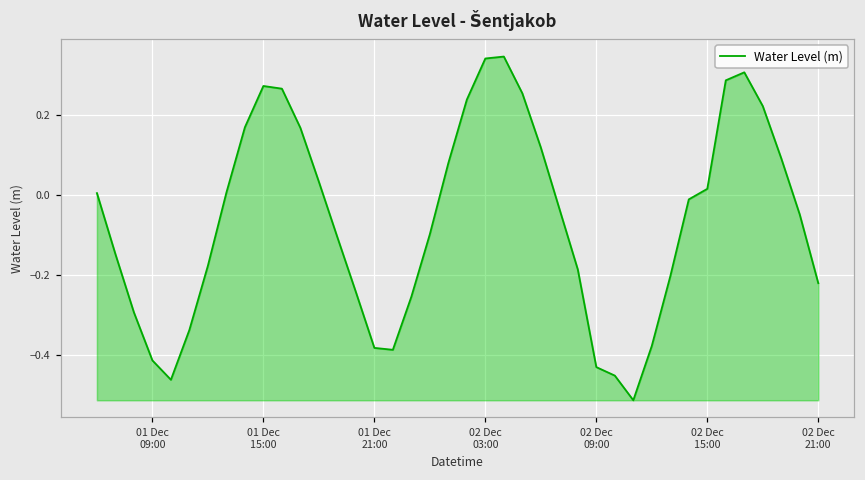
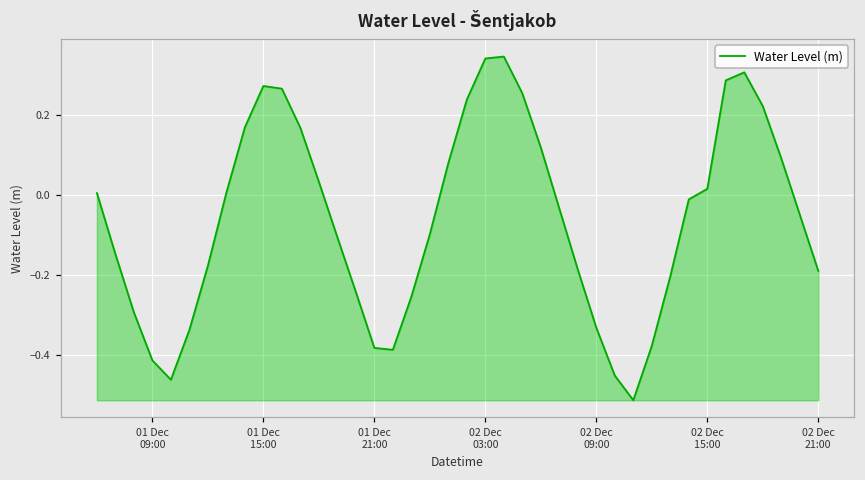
  {
    "01 Dec 09:00": -0.41,
    "01 Dec 15:00": 0.27,
    "01 Dec 21:00": -0.38,
    "02 Dec 03:00": 0.34,
-   "02 Dec 09:00": -0.43,
+   "02 Dec 09:00": -0.33,
    "02 Dec 15:00": 0.02,
-   "02 Dec 21:00": -0.22
+   "02 Dec 21:00": -0.19
  }
